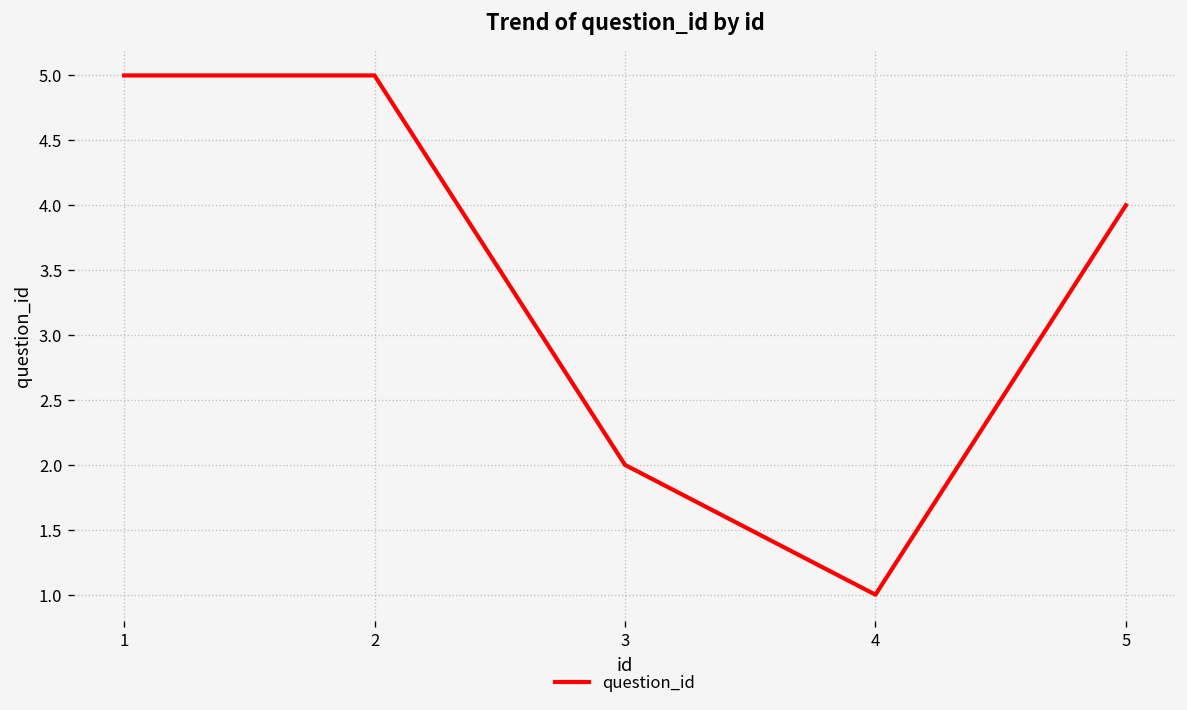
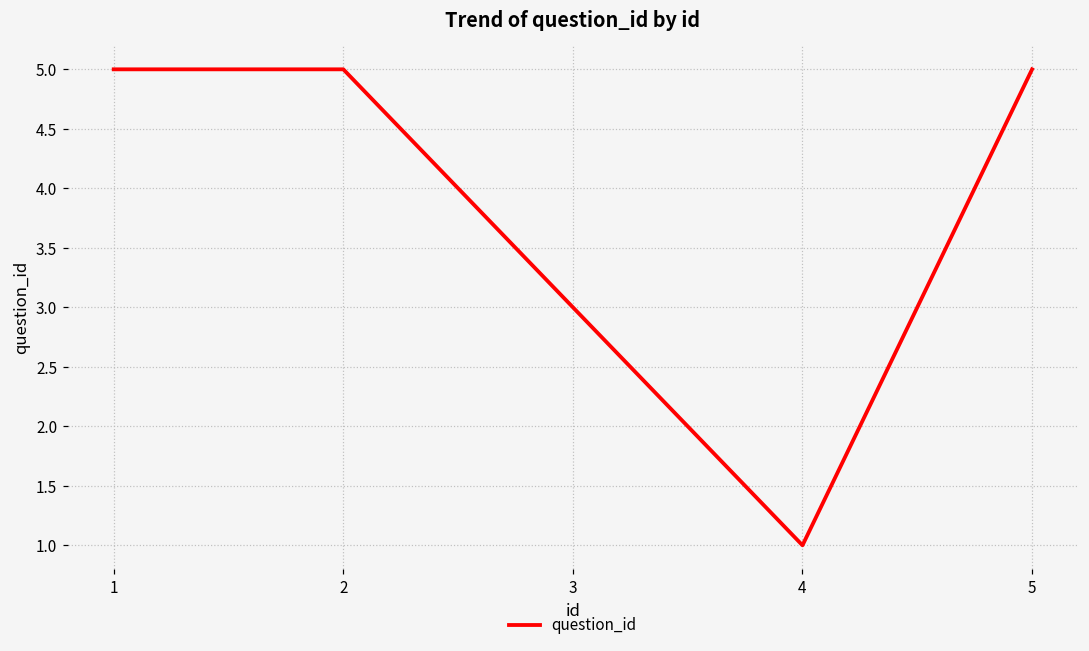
  {
    "1": 5,
    "2": 5,
-   "3": 2,
+   "3": 3,
    "4": 1,
-   "5": 4
+   "5": 5
  }
